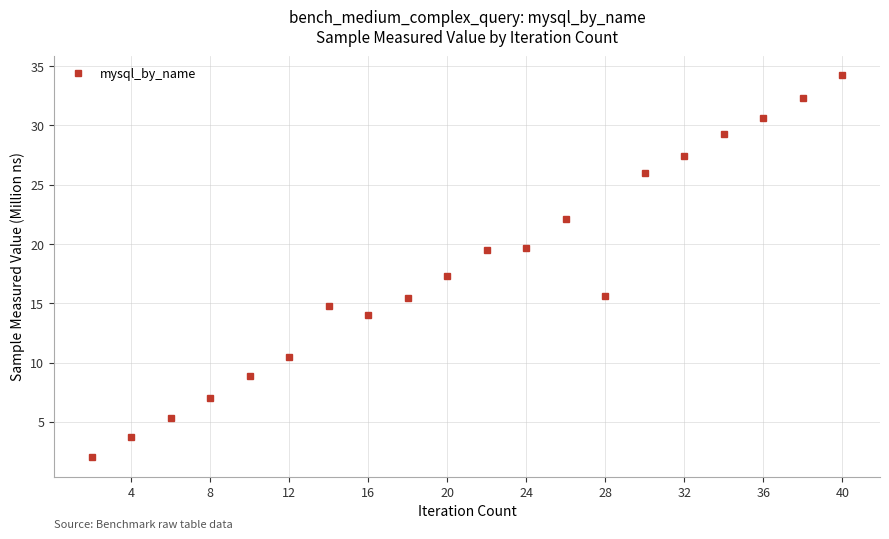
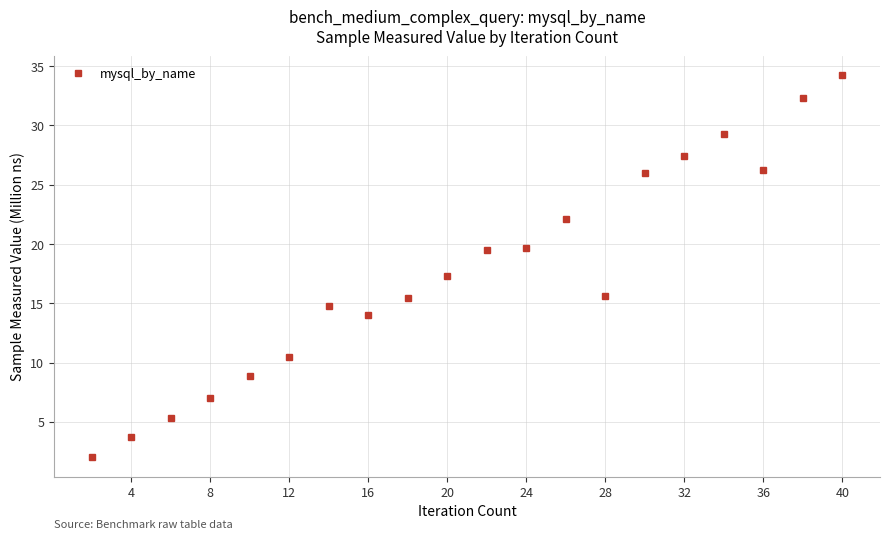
  {
    "4": 3.8,
    "8": 7.0,
    "12": 10.5,
    "16": 14.0,
    "20": 17.3,
    "24": 19.7,
    "28": 15.6,
    "32": 27.4,
-   "36": 30.6,
+   "36": 26.2,
    "40": 34.3
  }
